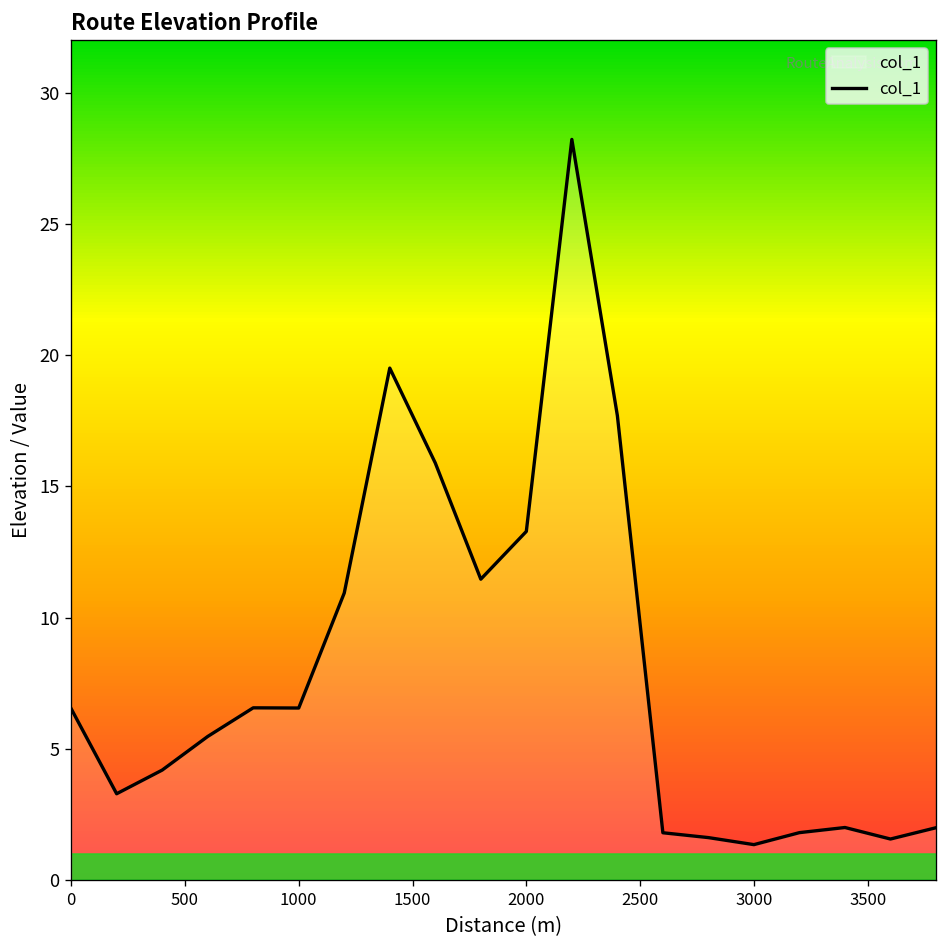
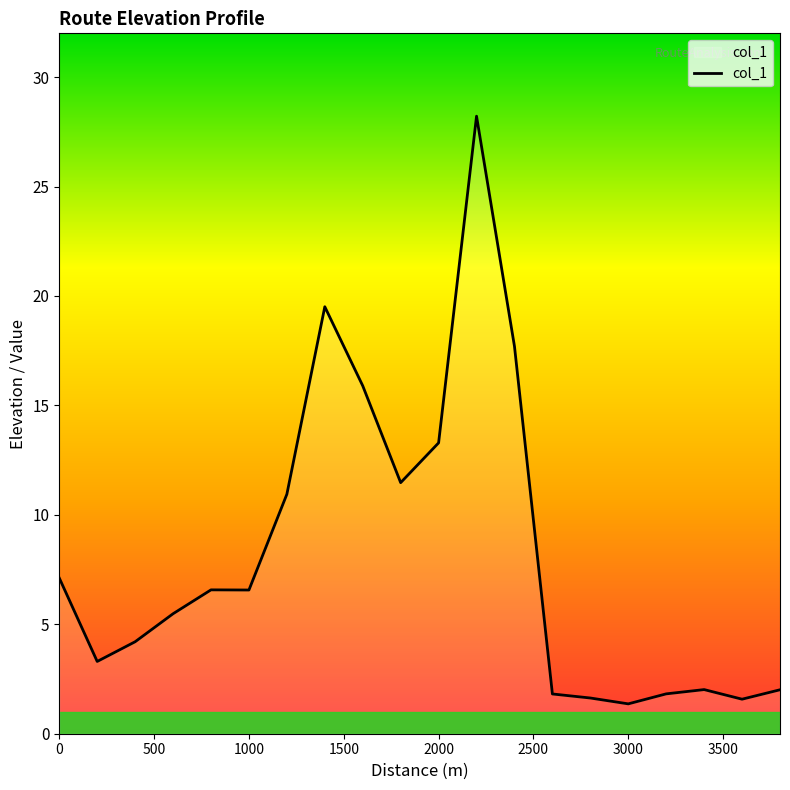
  {
-   "0": 6.5,
+   "0": 7.1,
    "1000": 6.6,
    "2000": 13.3,
    "3000": 1.4
  }
